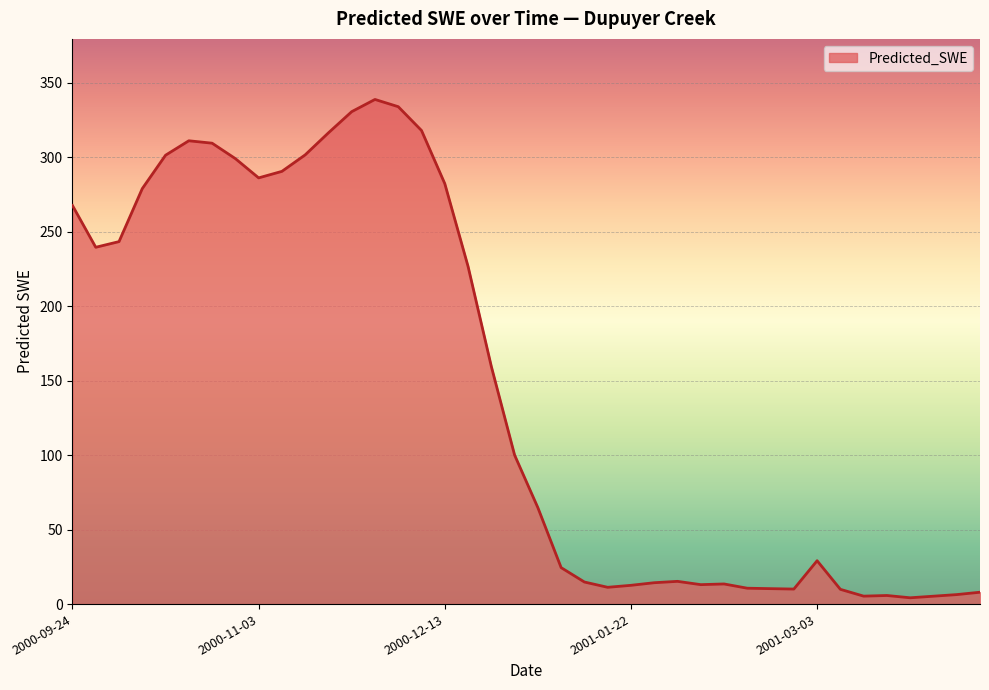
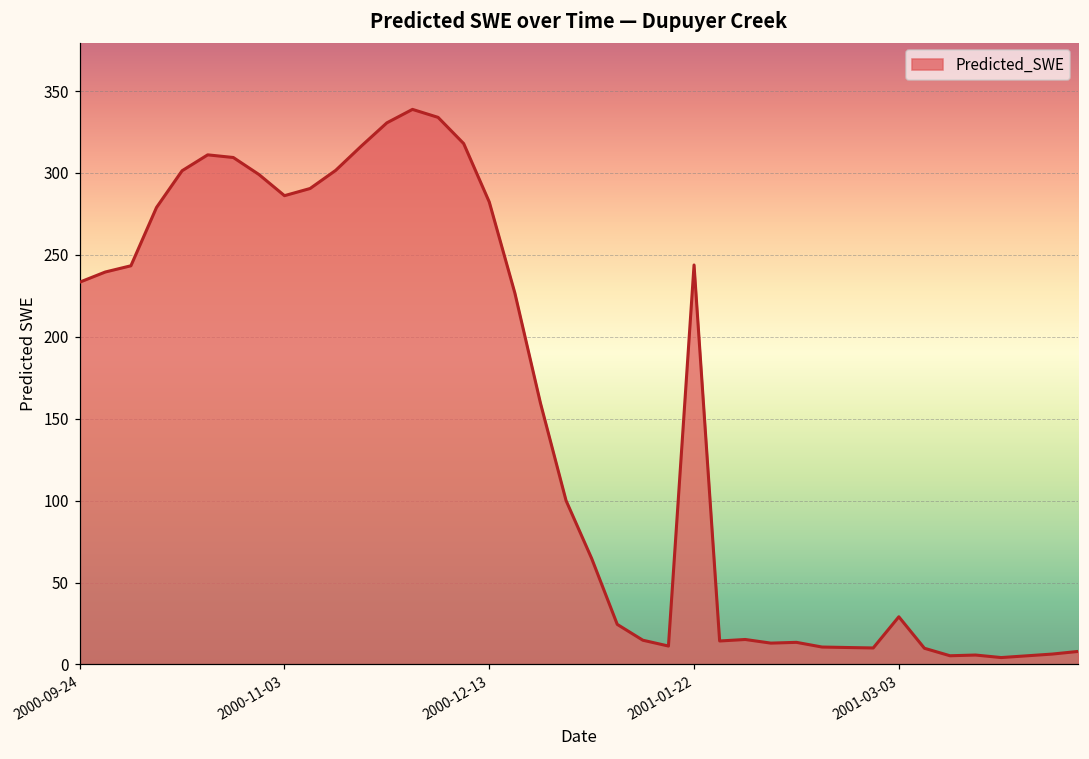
  {
-   "2000-09-24": 268,
+   "2000-09-24": 233,
    "2000-11-03": 286,
    "2000-12-13": 282,
-   "2001-01-22": 13,
+   "2001-01-22": 244,
    "2001-03-03": 29
  }
